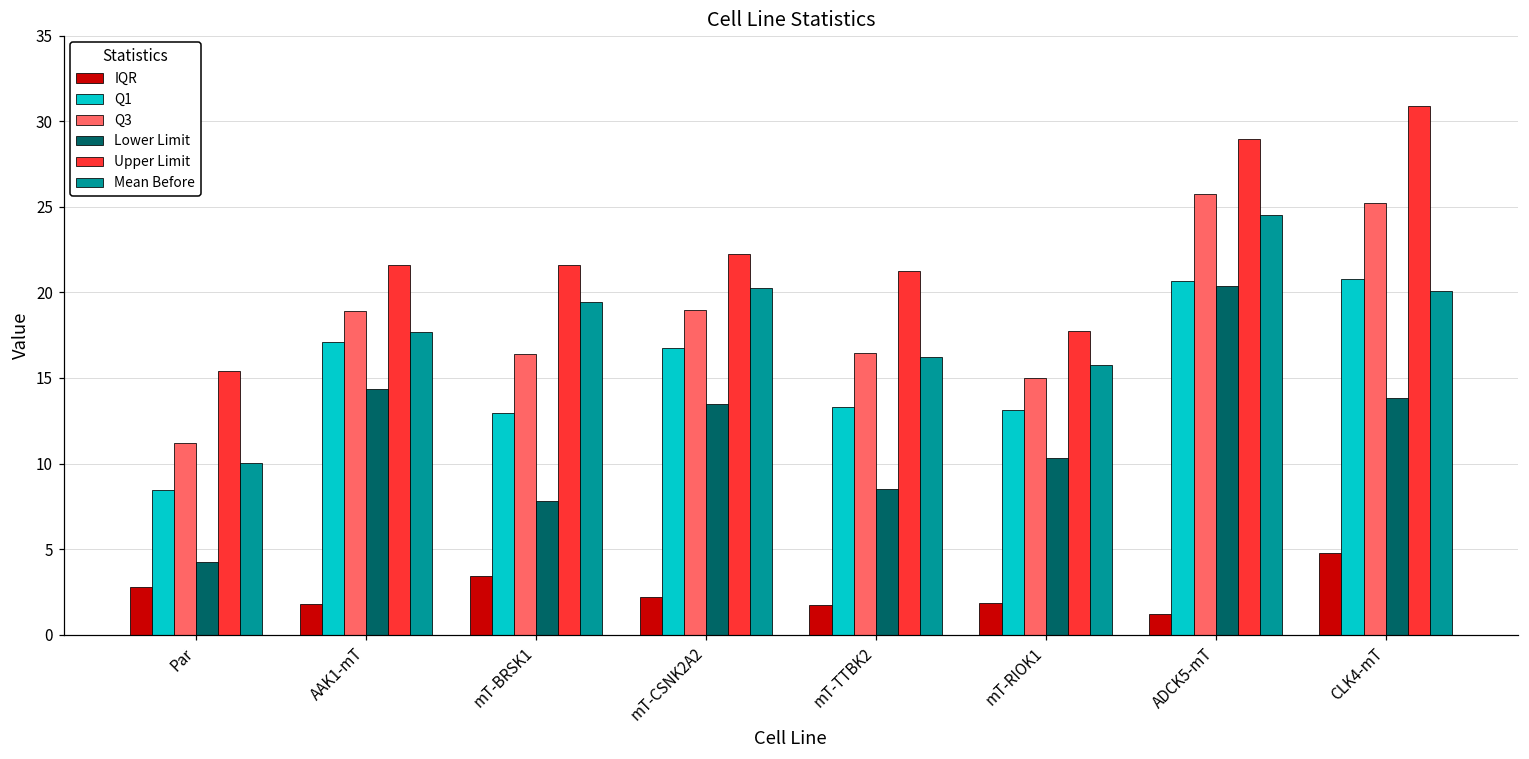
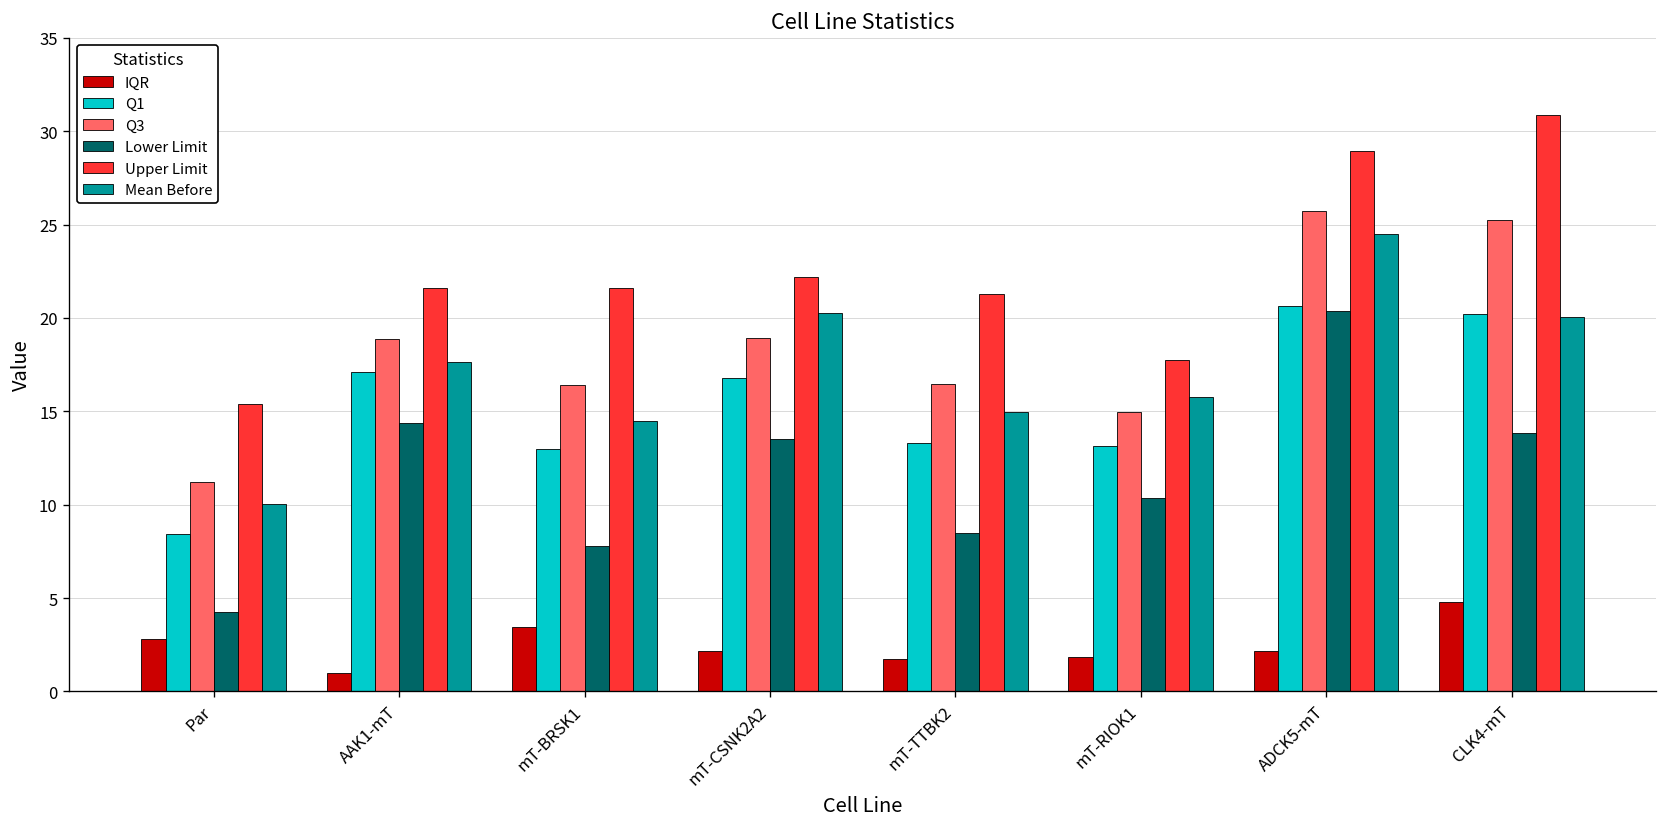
  {
    "IQR": {
      "Par": 2.8,
-     "AAK1-mT": 1.8,
+     "AAK1-mT": 1.0,
      "mT-BRSK1": 3.5,
      "mT-CSNK2A2": 2.2,
      "mT-TTBK2": 1.7,
      "mT-RIOK1": 1.9,
-     "ADCK5-mT": 1.2,
+     "ADCK5-mT": 2.2,
      "CLK4-mT": 4.8
    },
    "Q1": {
      "Par": 8.4,
      "AAK1-mT": 17.1,
      "mT-BRSK1": 13.0,
      "mT-CSNK2A2": 16.8,
      "mT-TTBK2": 13.3,
      "mT-RIOK1": 13.1,
      "ADCK5-mT": 20.6,
-     "CLK4-mT": 20.8
+     "CLK4-mT": 20.2
    },
    "Q3": {
      "Par": 11.2,
      "AAK1-mT": 18.9,
      "mT-BRSK1": 16.4,
      "mT-CSNK2A2": 18.9,
      "mT-TTBK2": 16.5,
      "mT-RIOK1": 15.0,
      "ADCK5-mT": 25.7,
      "CLK4-mT": 25.2
    },
    "Lower Limit": {
      "Par": 4.3,
      "AAK1-mT": 14.4,
      "mT-BRSK1": 7.8,
      "mT-CSNK2A2": 13.5,
      "mT-TTBK2": 8.5,
      "mT-RIOK1": 10.3,
      "ADCK5-mT": 20.4,
      "CLK4-mT": 13.8
    },
    "Upper Limit": {
      "Par": 15.4,
      "AAK1-mT": 21.6,
      "mT-BRSK1": 21.6,
      "mT-CSNK2A2": 22.2,
      "mT-TTBK2": 21.3,
      "mT-RIOK1": 17.8,
      "ADCK5-mT": 29.0,
      "CLK4-mT": 30.9
    },
    "Mean Before": {
      "Par": 10.0,
      "AAK1-mT": 17.7,
-     "mT-BRSK1": 19.4,
+     "mT-BRSK1": 14.5,
      "mT-CSNK2A2": 20.2,
-     "mT-TTBK2": 16.2,
+     "mT-TTBK2": 14.9,
      "mT-RIOK1": 15.8,
      "ADCK5-mT": 24.5,
      "CLK4-mT": 20.1
    }
  }
